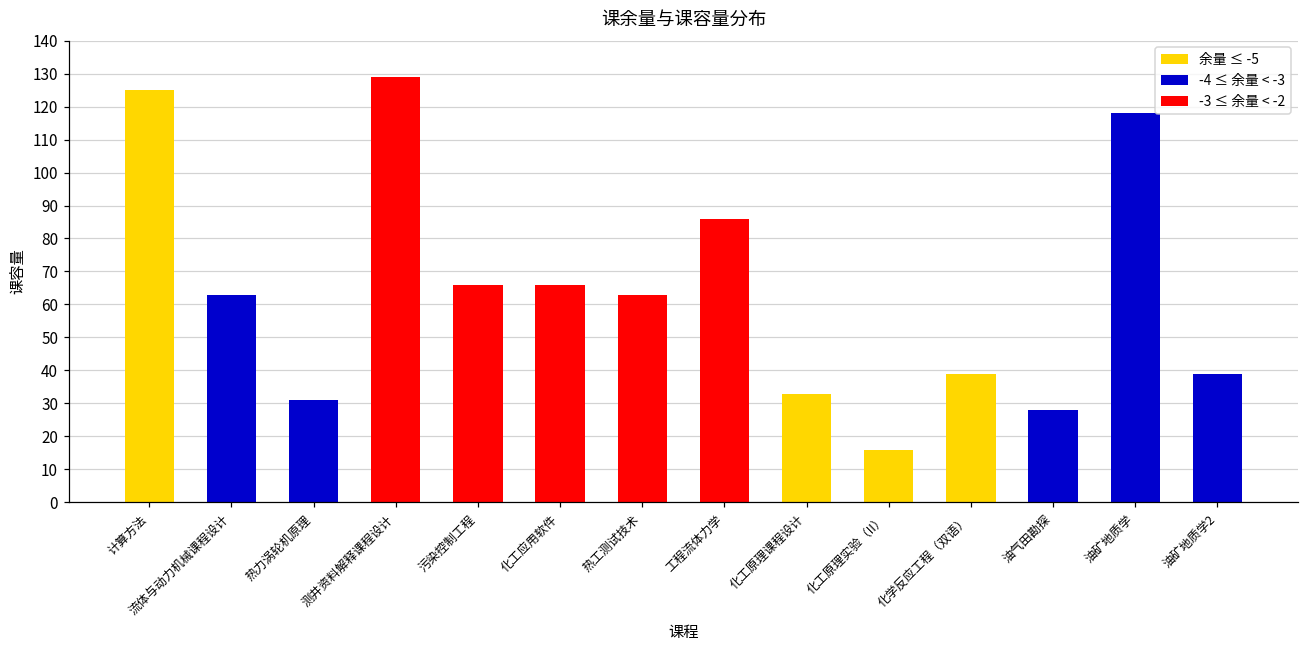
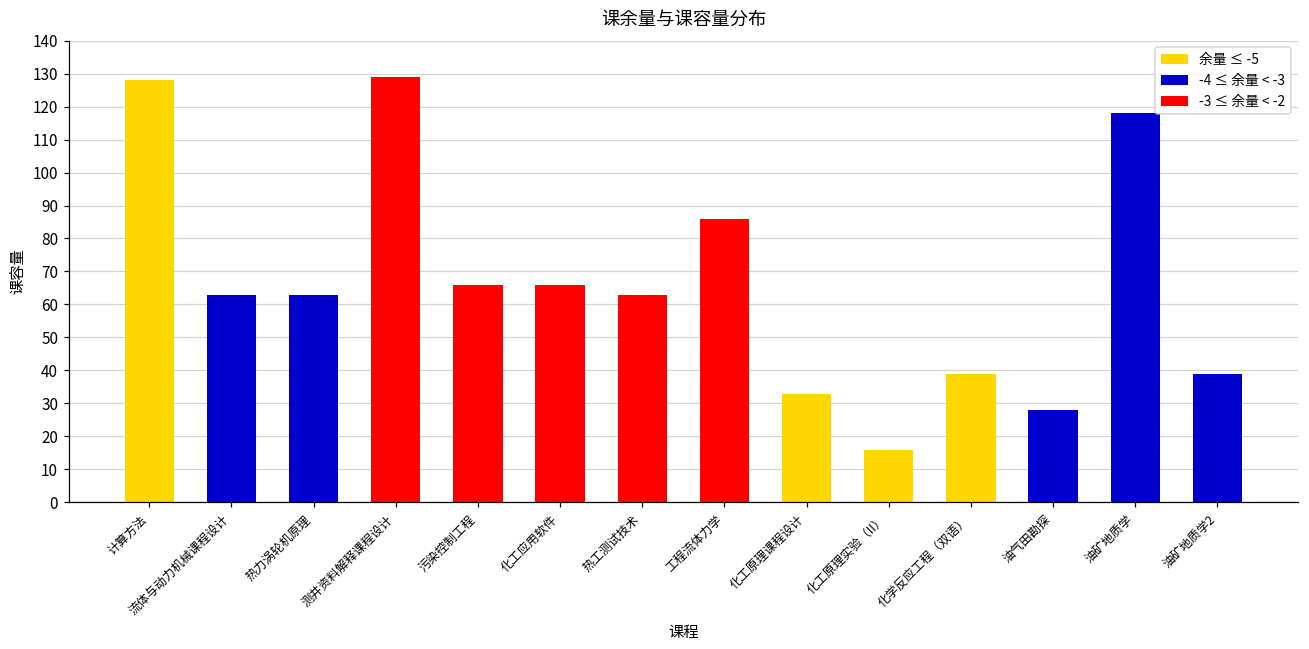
  {
-   "计算方法": 125,
+   "计算方法": 128,
    "流体与动力机械课程设计": 63,
-   "热力涡轮机原理": 31,
+   "热力涡轮机原理": 63,
    "测井资料解释课程设计": 129,
    "污染控制工程": 66,
    "化工应用软件": 66,
    "热工测试技术": 63,
    "工程流体力学": 86,
    "化工原理课程设计": 33,
    "化工原理实验（II）": 16,
    "化学反应工程（双语）": 39,
    "油气田勘探": 28,
    "油矿地质学": 118,
    "油矿地质学2": 39
  }
